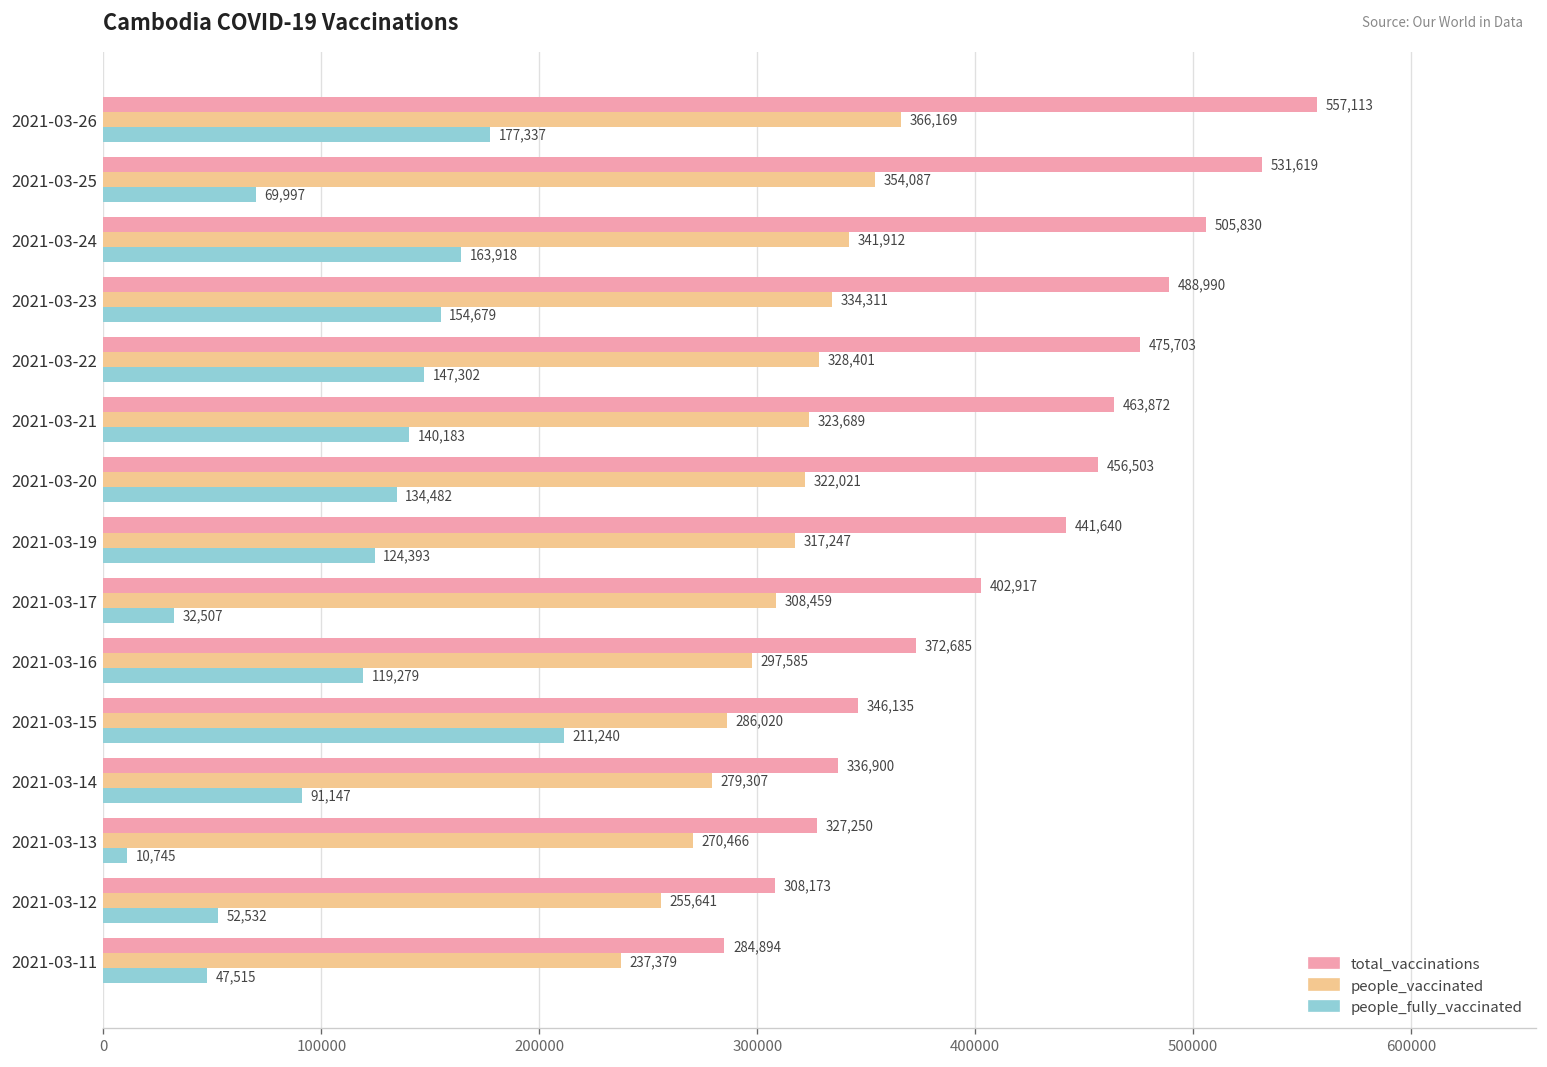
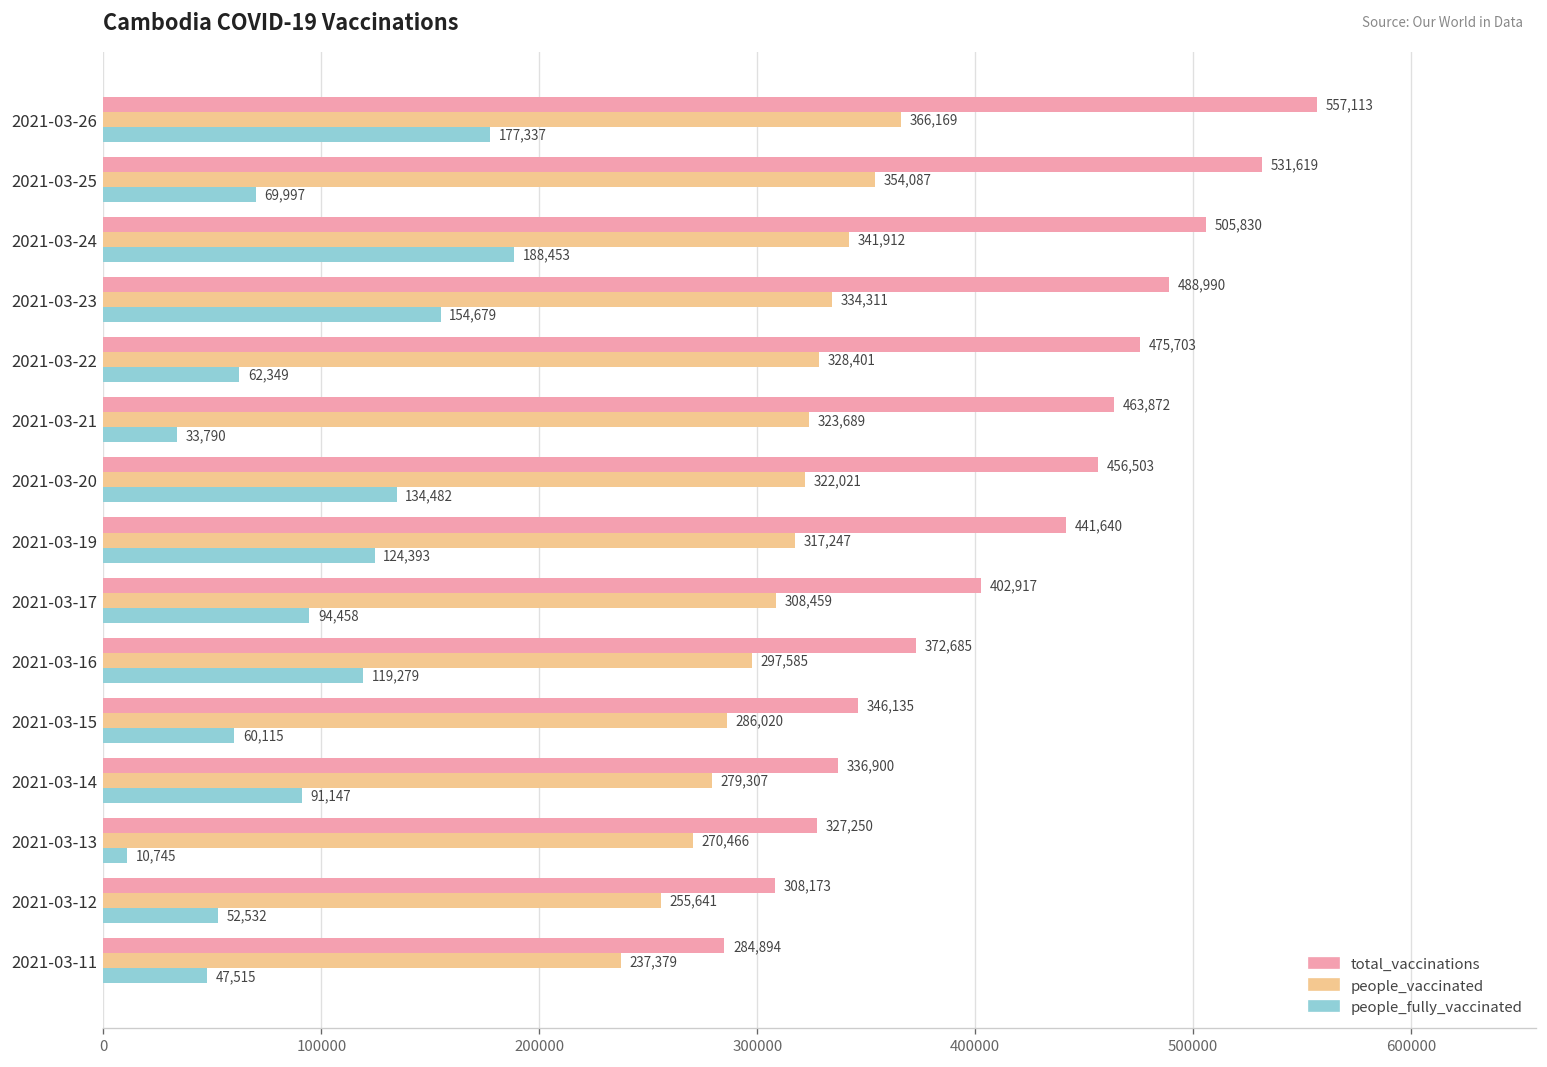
  {
    "people_fully_vaccinated": {
      "2021-03-26": "177,337",
      "2021-03-25": "69,997",
-     "2021-03-24": "163,918",
+     "2021-03-24": "188,453",
      "2021-03-23": "154,679",
-     "2021-03-22": "147,302",
-     "2021-03-21": "140,183",
+     "2021-03-22": "62,349",
+     "2021-03-21": "33,790",
      "2021-03-20": "134,482",
      "2021-03-19": "124,393",
-     "2021-03-17": "32,507",
+     "2021-03-17": "94,458",
      "2021-03-16": "119,279",
-     "2021-03-15": "211,240",
+     "2021-03-15": "60,115",
      "2021-03-14": "91,147",
      "2021-03-13": "10,745",
      "2021-03-12": "52,532",
      "2021-03-11": "47,515"
    }
  }
